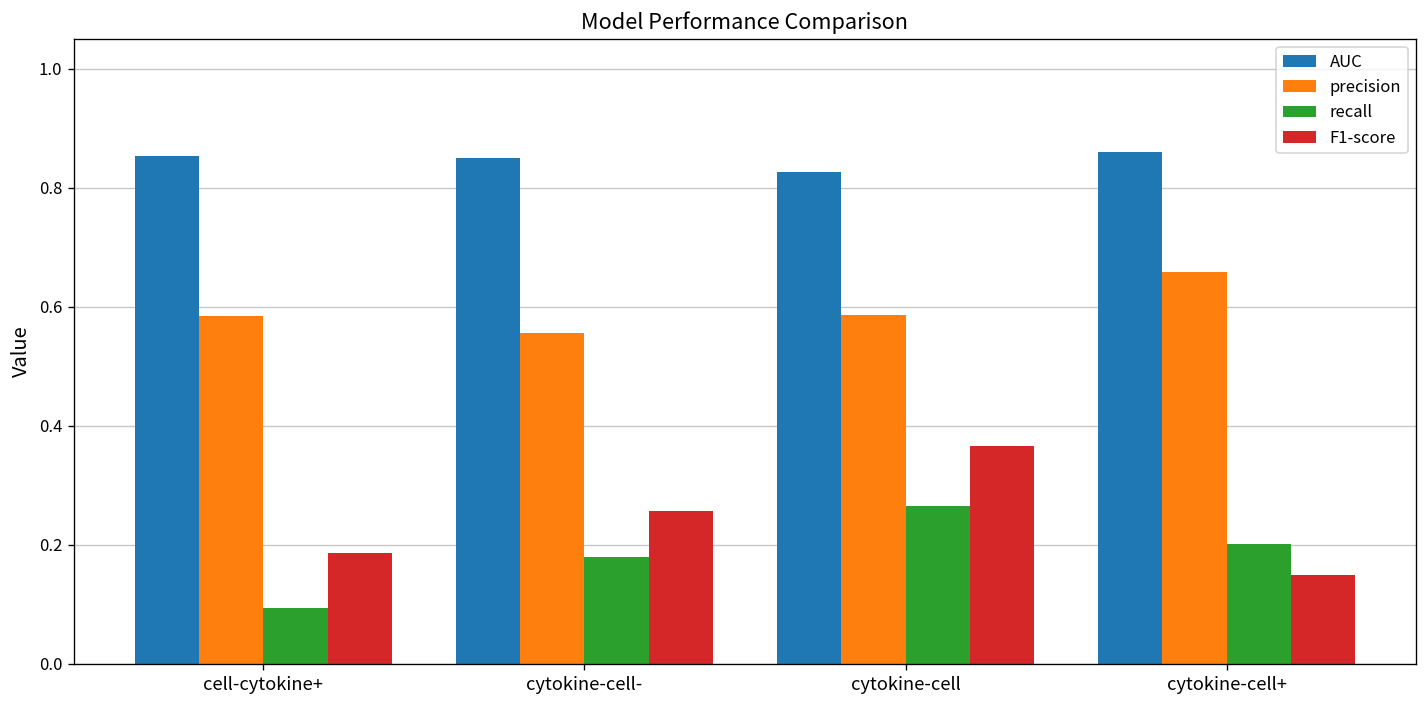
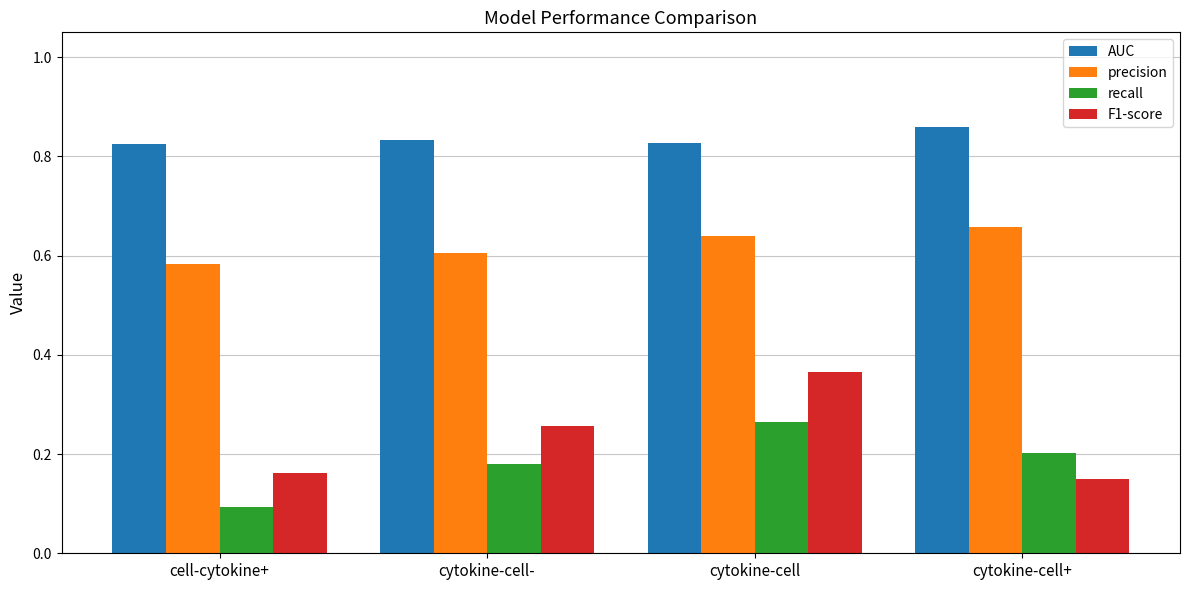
  {
    "AUC": {
-     "cell-cytokine+": 0.85,
-     "cytokine-cell-": 0.85,
+     "cell-cytokine+": 0.82,
+     "cytokine-cell-": 0.83,
      "cytokine-cell": 0.83,
      "cytokine-cell+": 0.86
    },
    "precision": {
      "cell-cytokine+": 0.58,
-     "cytokine-cell-": 0.56,
-     "cytokine-cell": 0.59,
+     "cytokine-cell-": 0.60,
+     "cytokine-cell": 0.64,
      "cytokine-cell+": 0.66
    },
    "recall": {
      "cell-cytokine+": 0.09,
      "cytokine-cell-": 0.18,
      "cytokine-cell": 0.27,
      "cytokine-cell+": 0.20
    },
    "F1-score": {
-     "cell-cytokine+": 0.19,
+     "cell-cytokine+": 0.16,
      "cytokine-cell-": 0.26,
      "cytokine-cell": 0.37,
      "cytokine-cell+": 0.15
    }
  }
